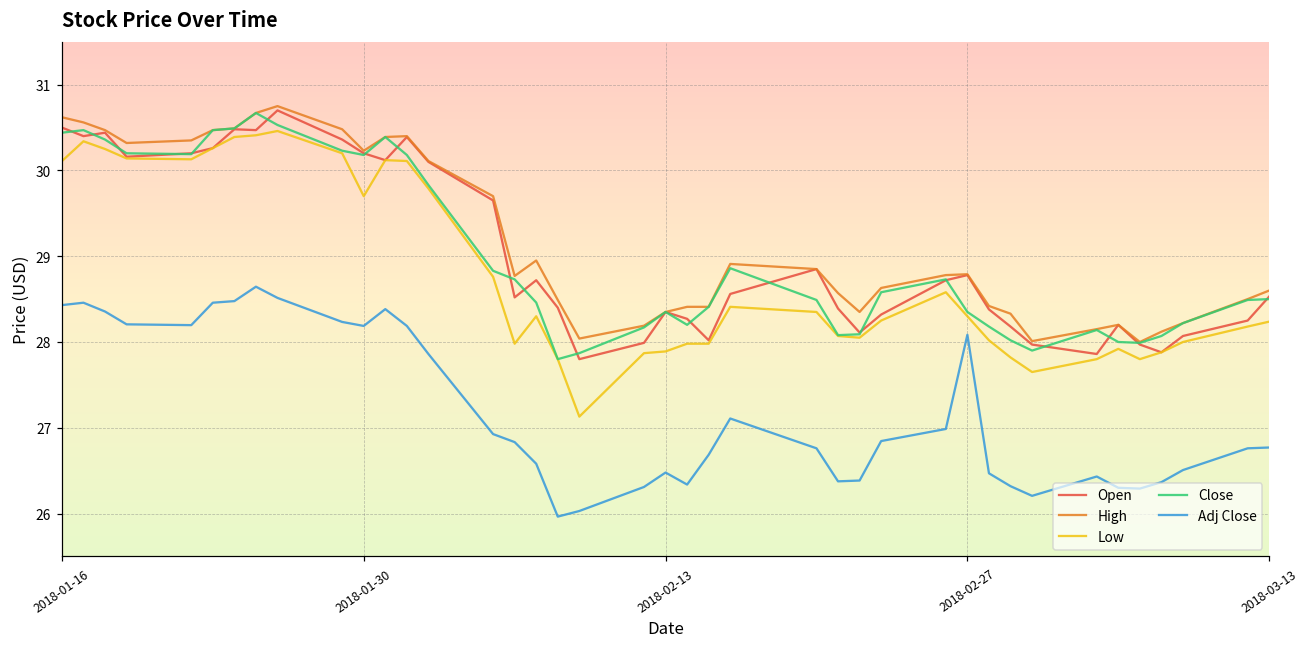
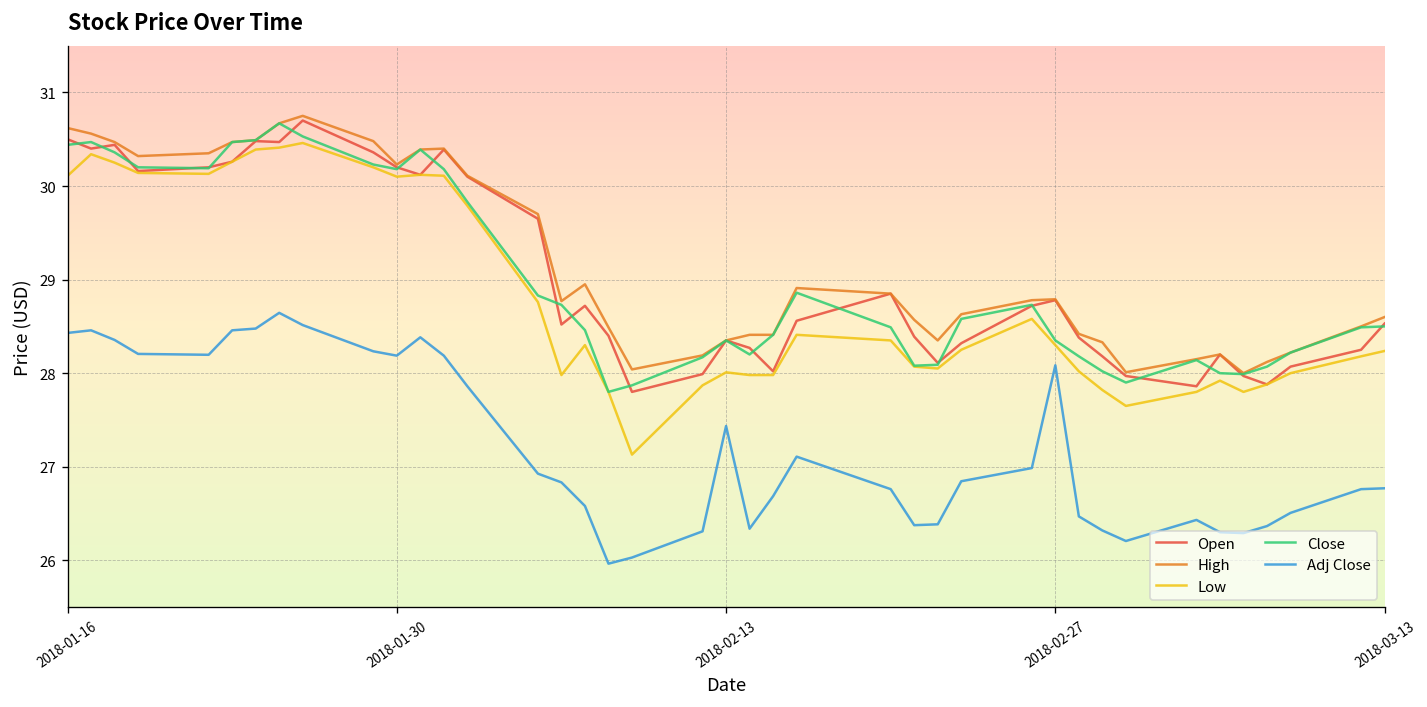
  {
    "Low": {
      "2018-01-16": 30.1,
-     "2018-01-30": 29.7,
-     "2018-02-13": 27.9,
+     "2018-01-30": 30.1,
+     "2018-02-13": 28.0,
      "2018-02-27": 28.3,
      "2018-03-13": 28.2
    },
    "Close": {
      "2018-01-16": 30.4,
      "2018-02-27": 28.4
    },
    "Adj Close": {
      "2018-01-16": 28.4,
      "2018-01-30": 28.2,
-     "2018-02-13": 26.5,
+     "2018-02-13": 27.4,
      "2018-02-27": 28.1,
      "2018-03-13": 26.8
    }
  }
